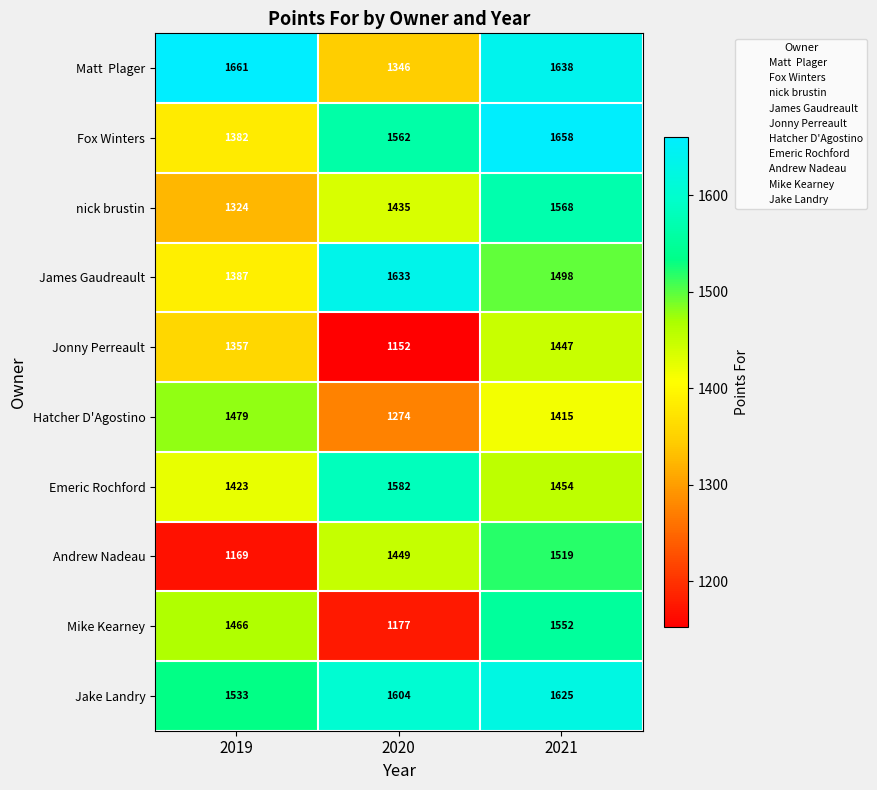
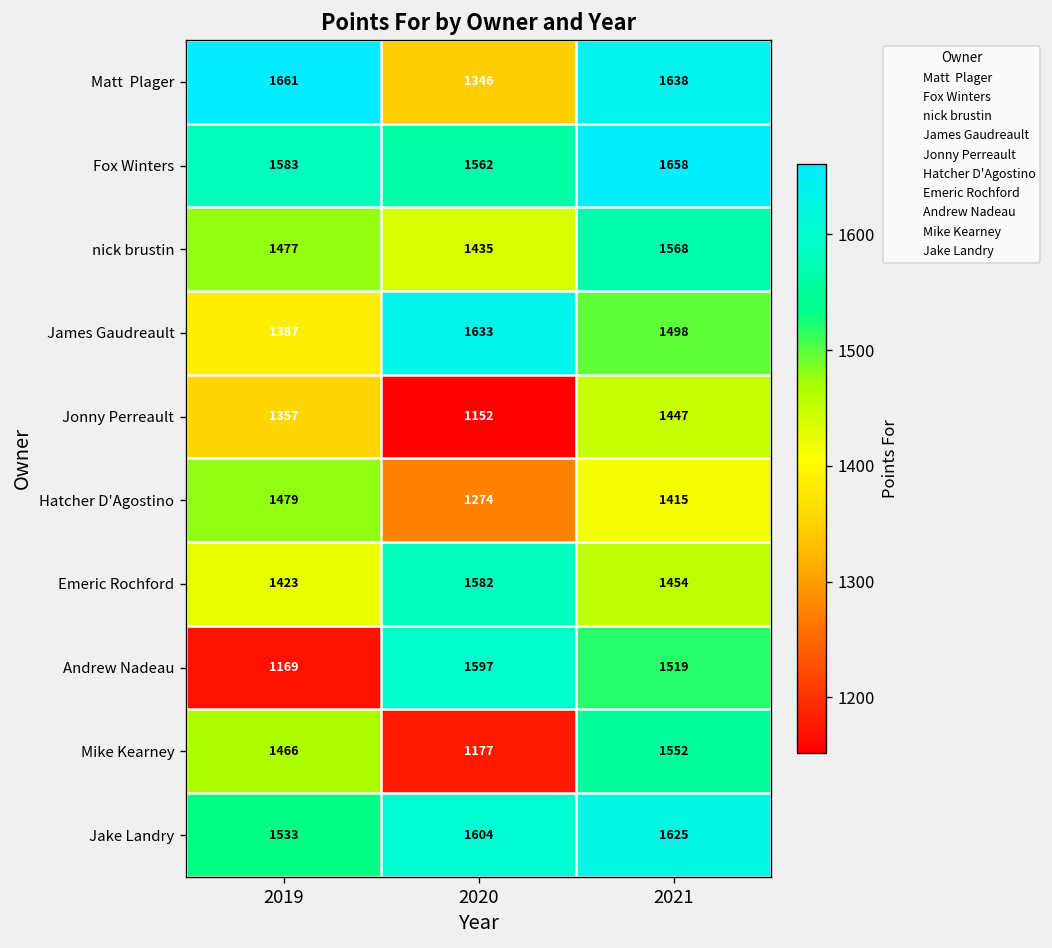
  {
    "Matt Plager": {
      "2019": 1661,
      "2020": 1346,
      "2021": 1638
    },
    "Fox Winters": {
-     "2019": 1382,
+     "2019": 1583,
      "2020": 1562,
      "2021": 1658
    },
    "nick brustin": {
-     "2019": 1324,
+     "2019": 1477,
      "2020": 1435,
      "2021": 1568
    },
    "James Gaudreault": {
      "2019": 1387,
      "2020": 1633,
      "2021": 1498
    },
    "Jonny Perreault": {
      "2019": 1357,
      "2020": 1152,
      "2021": 1447
    },
    "Hatcher D'Agostino": {
      "2019": 1479,
      "2020": 1274,
      "2021": 1415
    },
    "Emeric Rochford": {
      "2019": 1423,
      "2020": 1582,
      "2021": 1454
    },
    "Andrew Nadeau": {
      "2019": 1169,
-     "2020": 1449,
+     "2020": 1597,
      "2021": 1519
    },
    "Mike Kearney": {
      "2019": 1466,
      "2020": 1177,
      "2021": 1552
    },
    "Jake Landry": {
      "2019": 1533,
      "2020": 1604,
      "2021": 1625
    }
  }
